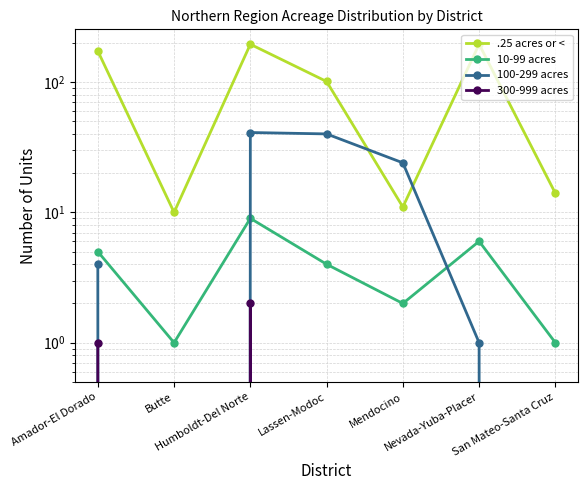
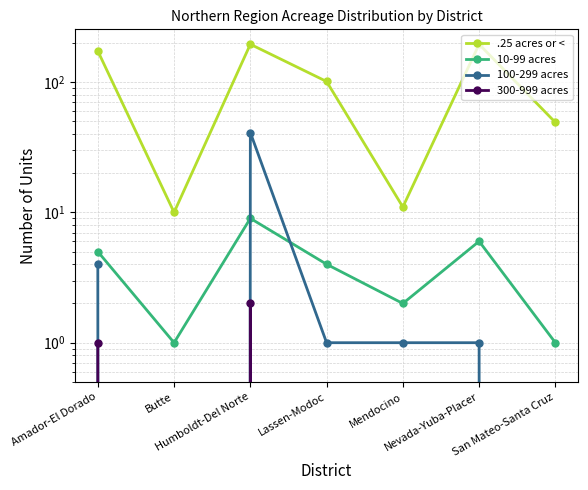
  {
    ".25 acres or <": {
      "Amador-El Dorado": 170,
      "Butte": 10,
      "Humboldt-Del Norte": 200,
      "Lassen-Modoc": 100,
      "Mendocino": 11,
-     "San Mateo-Santa Cruz": 14
+     "San Mateo-Santa Cruz": 49
    },
    "10-99 acres": {
      "Amador-El Dorado": 5,
      "Butte": 1,
      "Humboldt-Del Norte": 9,
      "Lassen-Modoc": 4,
      "Mendocino": 2,
      "Nevada-Yuba-Placer": 6,
      "San Mateo-Santa Cruz": 1
    },
    "100-299 acres": {
      "Amador-El Dorado": 4,
      "Humboldt-Del Norte": 41,
-     "Lassen-Modoc": 40,
-     "Mendocino": 24,
+     "Lassen-Modoc": 1,
+     "Mendocino": 1,
      "Nevada-Yuba-Placer": 1
    },
    "300-999 acres": {
      "Amador-El Dorado": 1,
      "Humboldt-Del Norte": 2
    }
  }
